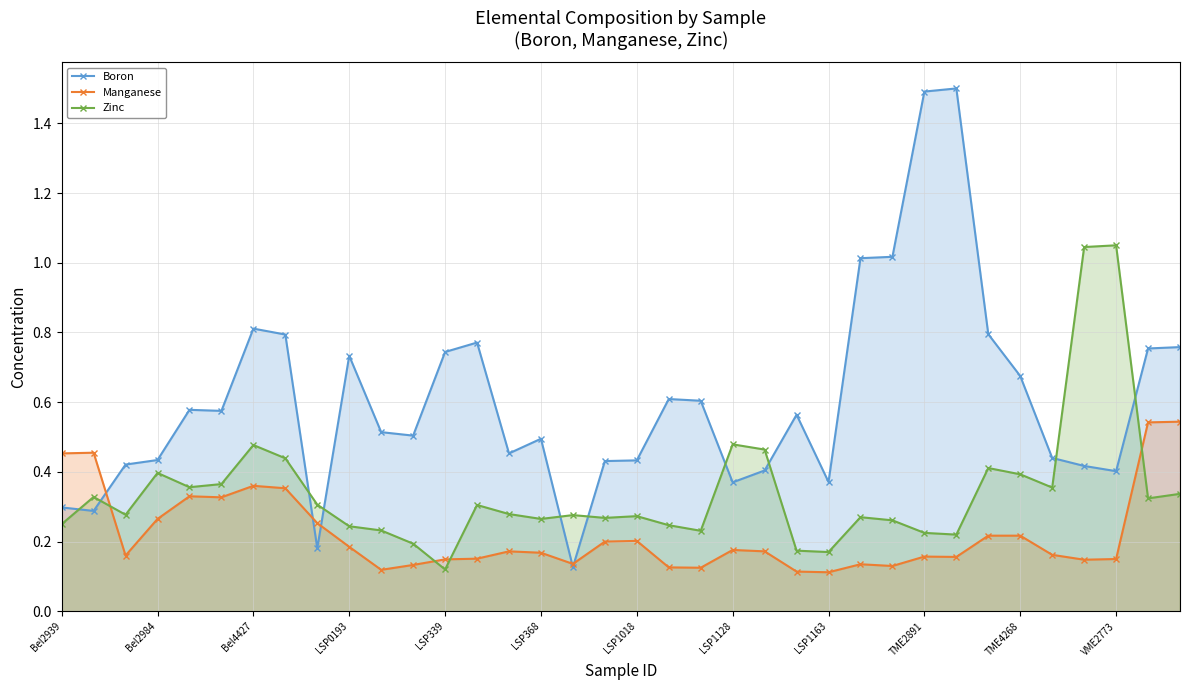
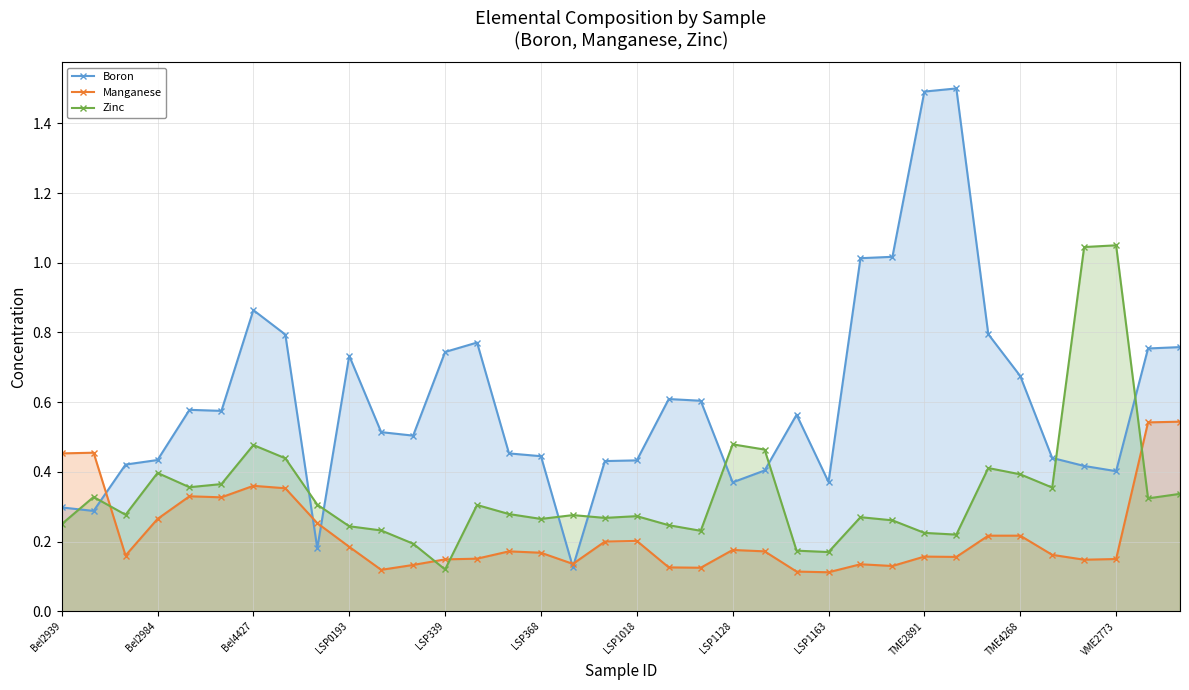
  {
    "Boron": {
      "Bel2939": 0.30,
      "Bel2984": 0.43,
-     "Bel4427": 0.81,
+     "Bel4427": 0.86,
      "LSP0193": 0.73,
      "LSP339": 0.74,
-     "LSP368": 0.50,
+     "LSP368": 0.45,
      "LSP1018": 0.43,
      "LSP1128": 0.37,
      "LSP1163": 0.37,
      "TME2891": 1.49,
      "TME4268": 0.68,
      "VME2773": 0.40
    },
    "Manganese": {
      "Bel2939": 0.45,
      "Bel2984": 0.27,
      "Bel4427": 0.36,
      "LSP0193": 0.19,
      "LSP339": 0.15,
      "LSP368": 0.17,
      "LSP1018": 0.20,
      "LSP1128": 0.18,
      "LSP1163": 0.11,
      "TME2891": 0.16,
      "TME4268": 0.22,
      "VME2773": 0.15
    },
    "Zinc": {
      "Bel2939": 0.25,
      "Bel2984": 0.40,
      "Bel4427": 0.48,
      "LSP0193": 0.24,
      "LSP339": 0.12,
      "LSP368": 0.27,
      "LSP1018": 0.27,
      "LSP1128": 0.48,
      "LSP1163": 0.17,
      "TME2891": 0.23,
      "TME4268": 0.39,
      "VME2773": 1.05
    }
  }
